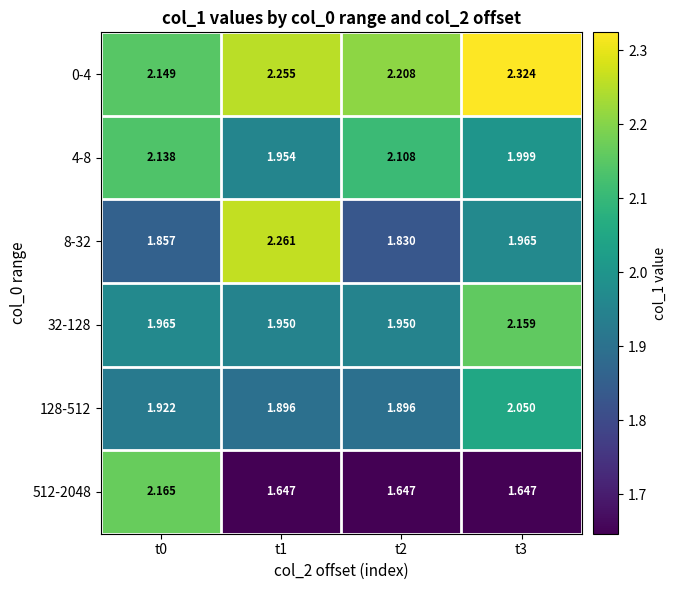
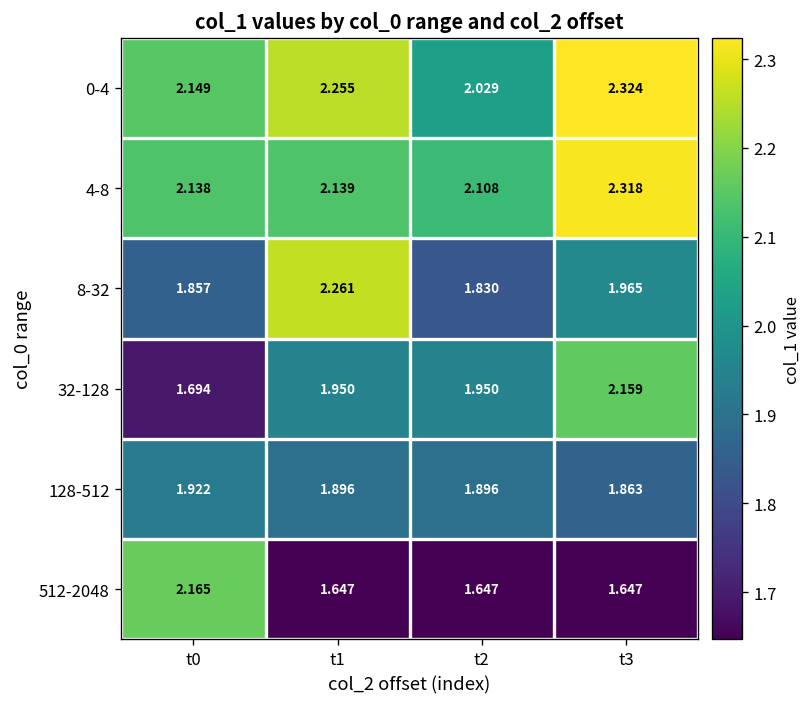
  {
    "0-4": {
      "t0": 2.149,
      "t1": 2.255,
-     "t2": 2.208,
+     "t2": 2.029,
      "t3": 2.324
    },
    "4-8": {
      "t0": 2.138,
-     "t1": 1.954,
+     "t1": 2.139,
      "t2": 2.108,
-     "t3": 1.999
+     "t3": 2.318
    },
    "8-32": {
      "t0": 1.857,
      "t1": 2.261,
      "t2": 1.830,
      "t3": 1.965
    },
    "32-128": {
-     "t0": 1.965,
+     "t0": 1.694,
      "t1": 1.950,
      "t2": 1.950,
      "t3": 2.159
    },
    "128-512": {
      "t0": 1.922,
      "t1": 1.896,
      "t2": 1.896,
-     "t3": 2.050
+     "t3": 1.863
    },
    "512-2048": {
      "t0": 2.165,
      "t1": 1.647,
      "t2": 1.647,
      "t3": 1.647
    }
  }
